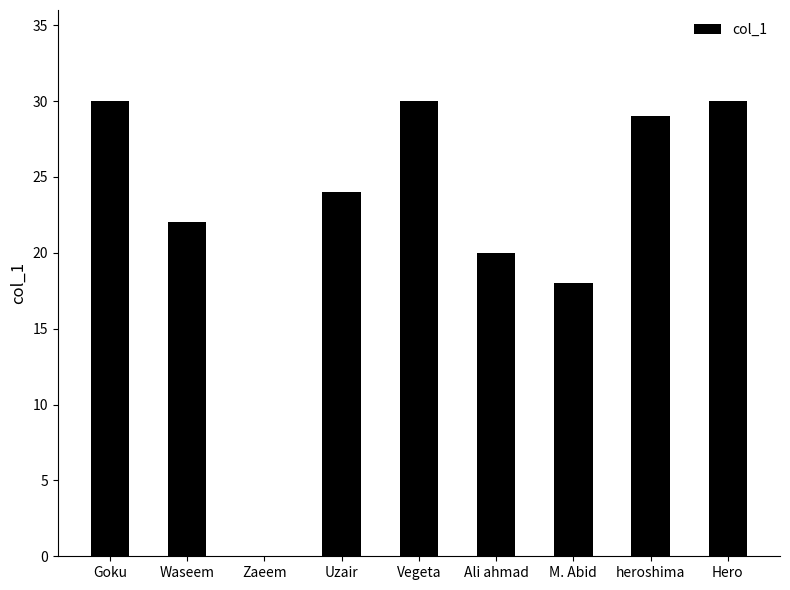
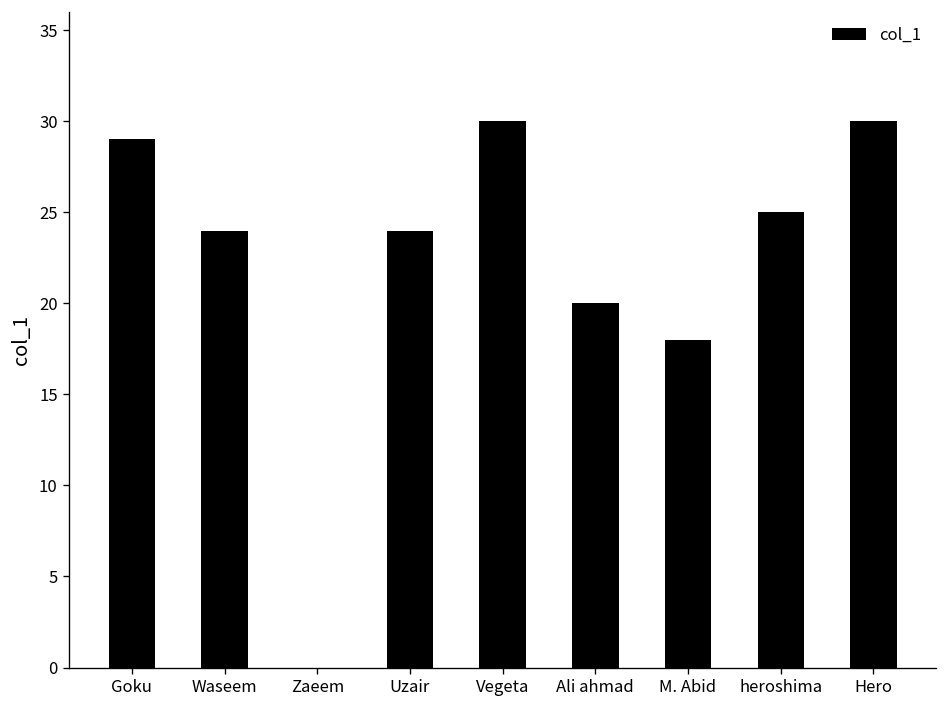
  {
-   "Goku": 30,
-   "Waseem": 22,
+   "Goku": 29,
+   "Waseem": 24,
    "Zaeem": 0,
    "Uzair": 24,
    "Vegeta": 30,
    "Ali ahmad": 20,
    "M. Abid": 18,
-   "heroshima": 29,
+   "heroshima": 25,
    "Hero": 30
  }
